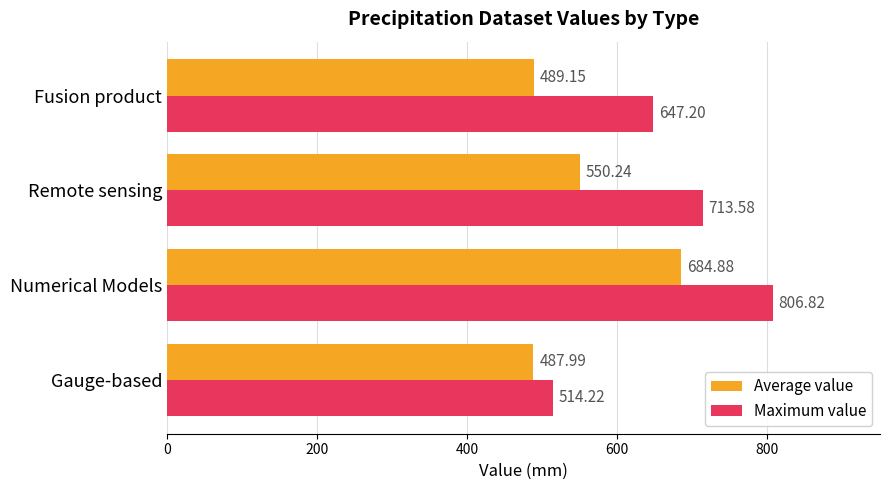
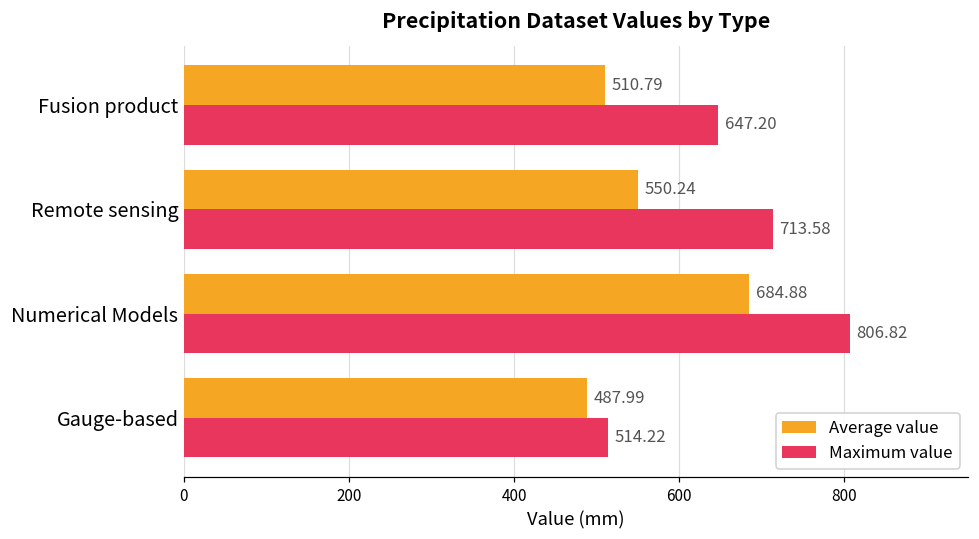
  {
    "Average value": {
-     "Fusion product": 489.15,
+     "Fusion product": 510.79,
      "Remote sensing": 550.24,
      "Numerical Models": 684.88,
      "Gauge-based": 487.99
    },
    "Maximum value": {
      "Fusion product": 647.20,
      "Remote sensing": 713.58,
      "Numerical Models": 806.82,
      "Gauge-based": 514.22
    }
  }
